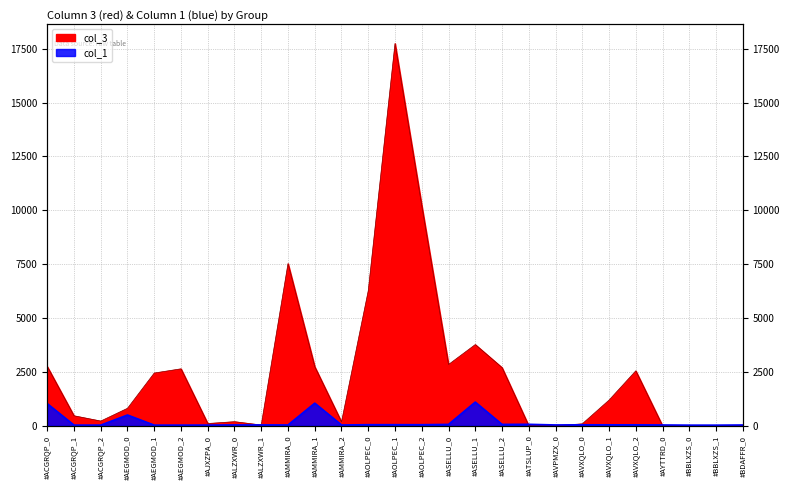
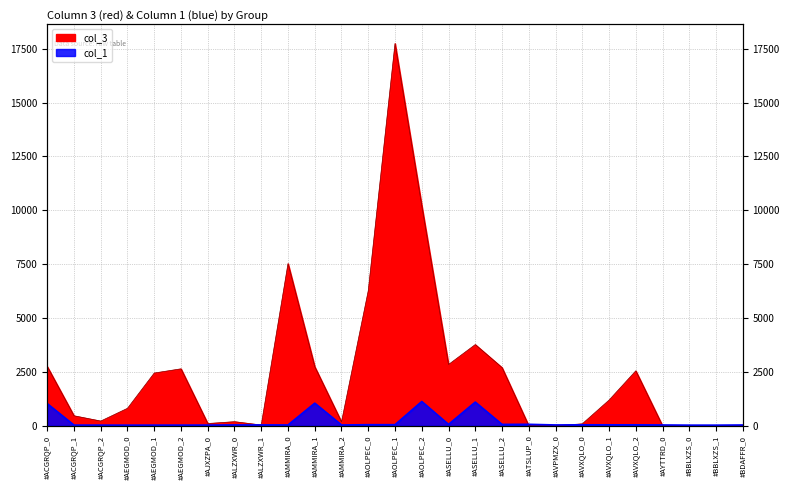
  {
    "col_3": {
      "#ACGRQP_0": 2700,
      "#ACGRQP_1": 500,
      "#ACGRQP_2": 200,
      "#AEGMOD_0": 800,
      "#AEGMOD_1": 2400,
      "#AEGMOD_2": 2600,
      "#ALZXWR_0": 200,
      "#AMMIRA_0": 7500,
      "#AMMIRA_1": 2700,
      "#AMMIRA_2": 200,
      "#AOLPEC_0": 6300,
      "#AOLPEC_1": 17700,
      "#AOLPEC_2": 10200,
      "#ASELLU_0": 2800,
      "#ASELLU_1": 3800,
      "#ASELLU_2": 2700,
      "#AVXQLO_1": 1200,
      "#AVXQLO_2": 2500
    },
    "col_1": {
      "#ACGRQP_0": 1000,
      "#ACGRQP_1": 0,
      "#ACGRQP_2": 0,
-     "#AEGMOD_0": 500,
+     "#AEGMOD_0": 0,
      "#AEGMOD_1": 0,
      "#AEGMOD_2": 0,
      "#ALZXWR_0": 0,
      "#AMMIRA_0": 0,
      "#AMMIRA_1": 1000,
      "#AMMIRA_2": 0,
      "#AOLPEC_0": 100,
      "#AOLPEC_1": 100,
-     "#AOLPEC_2": 100,
+     "#AOLPEC_2": 1100,
      "#ASELLU_0": 100,
      "#ASELLU_1": 1100,
      "#ASELLU_2": 100,
      "#AVXQLO_1": 0,
      "#AVXQLO_2": 0
    }
  }
